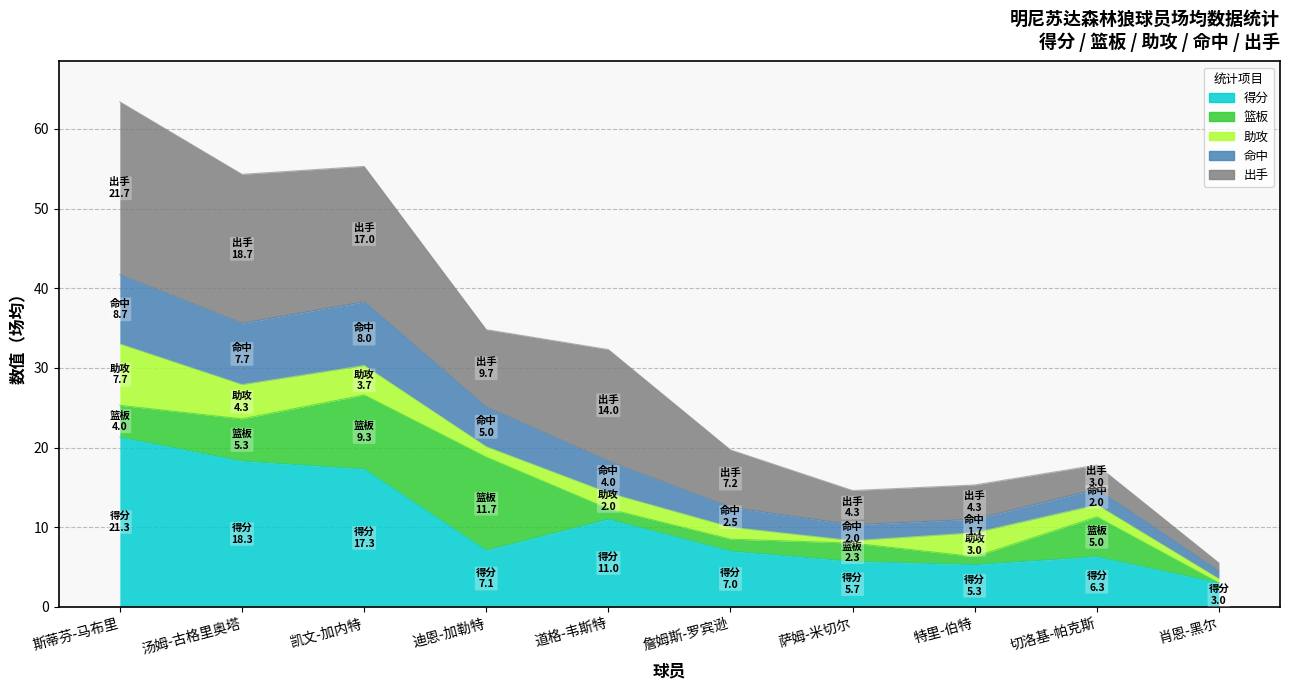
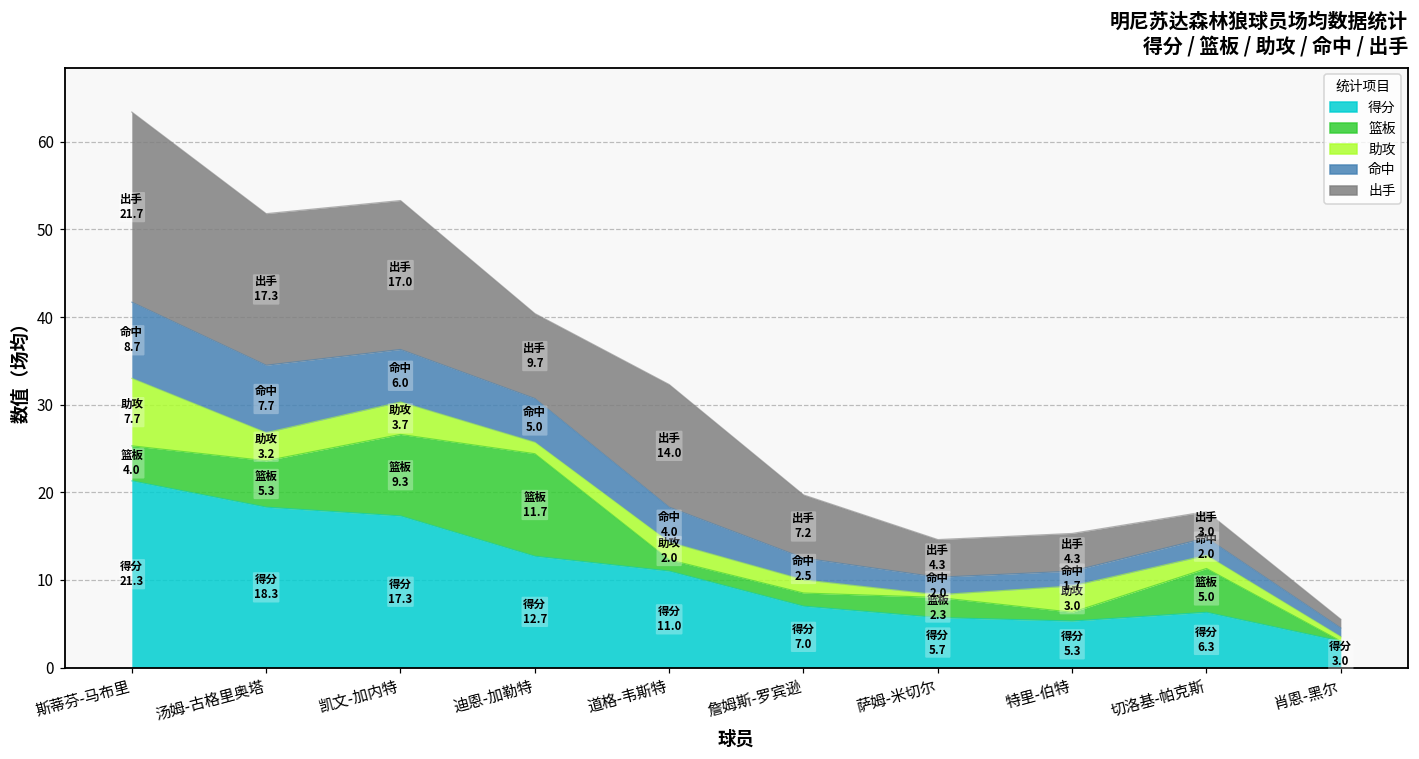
  {
    "得分": {
-     "迪恩-加勒特": 7.1
+     "迪恩-加勒特": 12.7
    },
    "篮板": {
      "迪恩-加勒特": 12,
      "詹姆斯-罗宾逊": 2
    },
    "助攻": {
-     "汤姆-古格里奥塔": 4.3
+     "汤姆-古格里奥塔": 3.2
    },
    "命中": {
-     "凯文-加内特": 8.0
+     "凯文-加内特": 6.0
    },
    "出手": {
-     "汤姆-古格里奥塔": 18.7
+     "汤姆-古格里奥塔": 17.3
    }
  }
